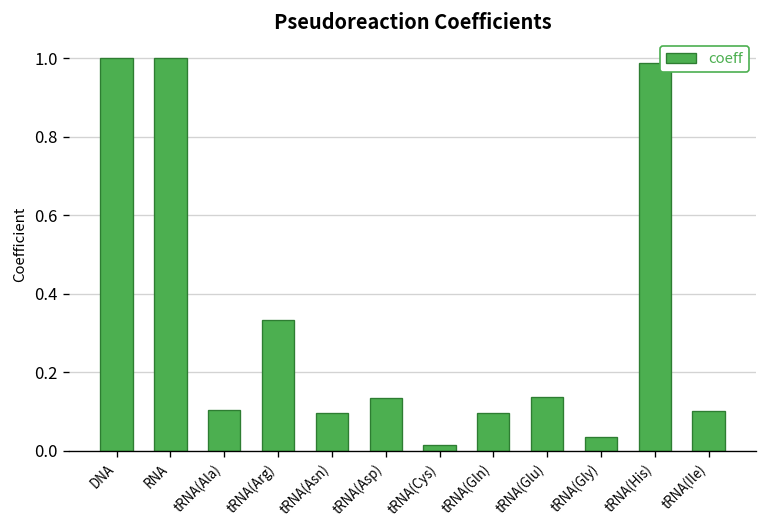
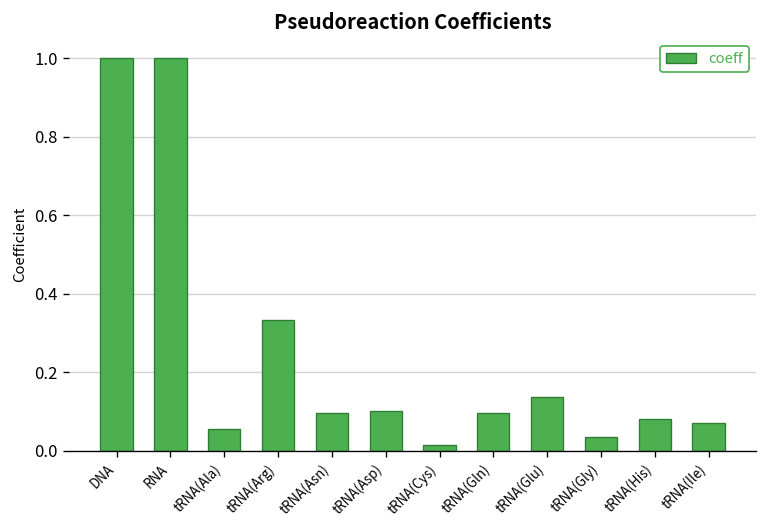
  {
    "DNA": 1.00,
    "RNA": 1.00,
-   "tRNA(Ala)": 0.10,
+   "tRNA(Ala)": 0.05,
    "tRNA(Arg)": 0.33,
    "tRNA(Asn)": 0.10,
-   "tRNA(Asp)": 0.13,
+   "tRNA(Asp)": 0.10,
    "tRNA(Cys)": 0.01,
    "tRNA(Gln)": 0.09,
    "tRNA(Glu)": 0.14,
    "tRNA(Gly)": 0.03,
-   "tRNA(His)": 0.99,
-   "tRNA(Ile)": 0.10
+   "tRNA(His)": 0.08,
+   "tRNA(Ile)": 0.07
  }
